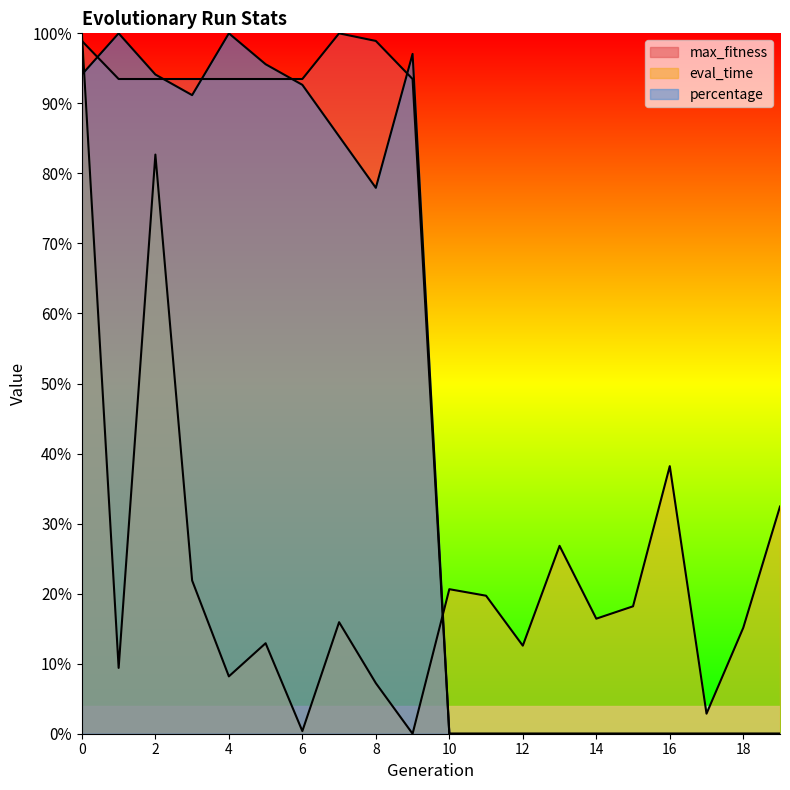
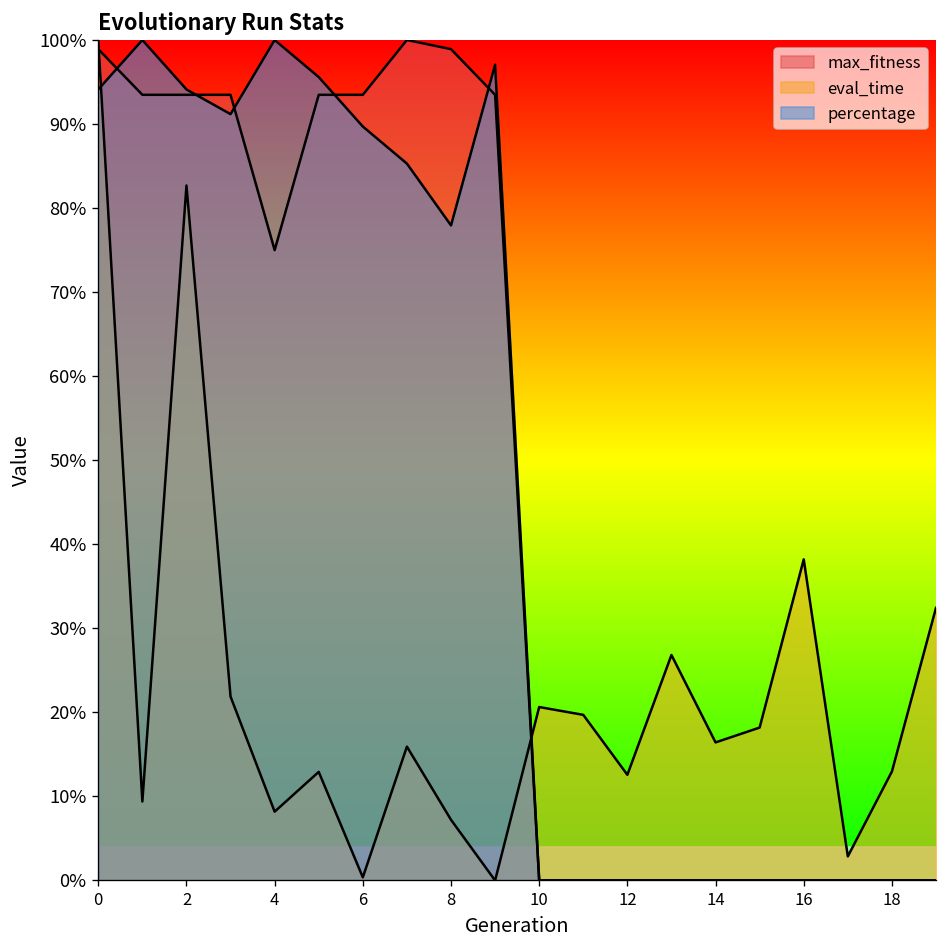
  {
    "max_fitness": {
      "0": "99%",
      "2": "93%",
-     "4": "93%",
+     "4": "75%",
      "6": "93%",
      "8": "99%"
    },
    "eval_time": {
      "0": "100%",
      "2": "83%",
      "4": "8%",
      "8": "7%",
      "10": "21%",
      "12": "13%",
      "14": "16%",
      "16": "38%",
-     "18": "15%"
+     "18": "13%"
    },
    "percentage": {
      "0": "94%",
      "2": "94%",
      "4": "100%",
-     "6": "93%",
+     "6": "90%",
      "8": "78%"
    }
  }
